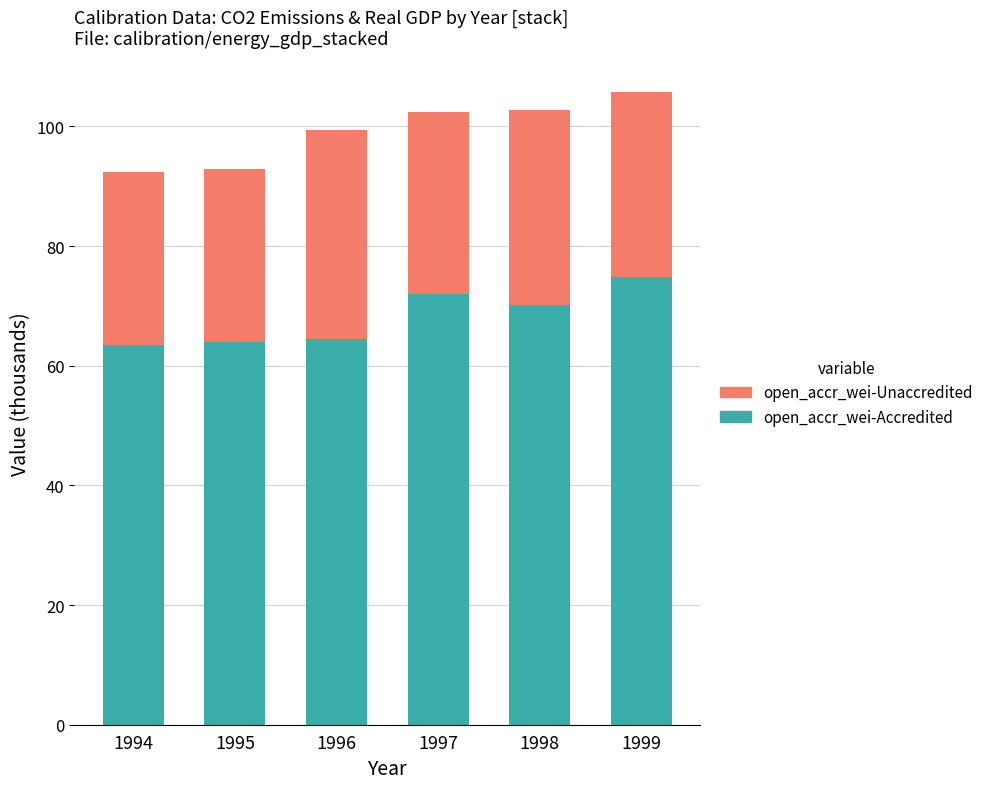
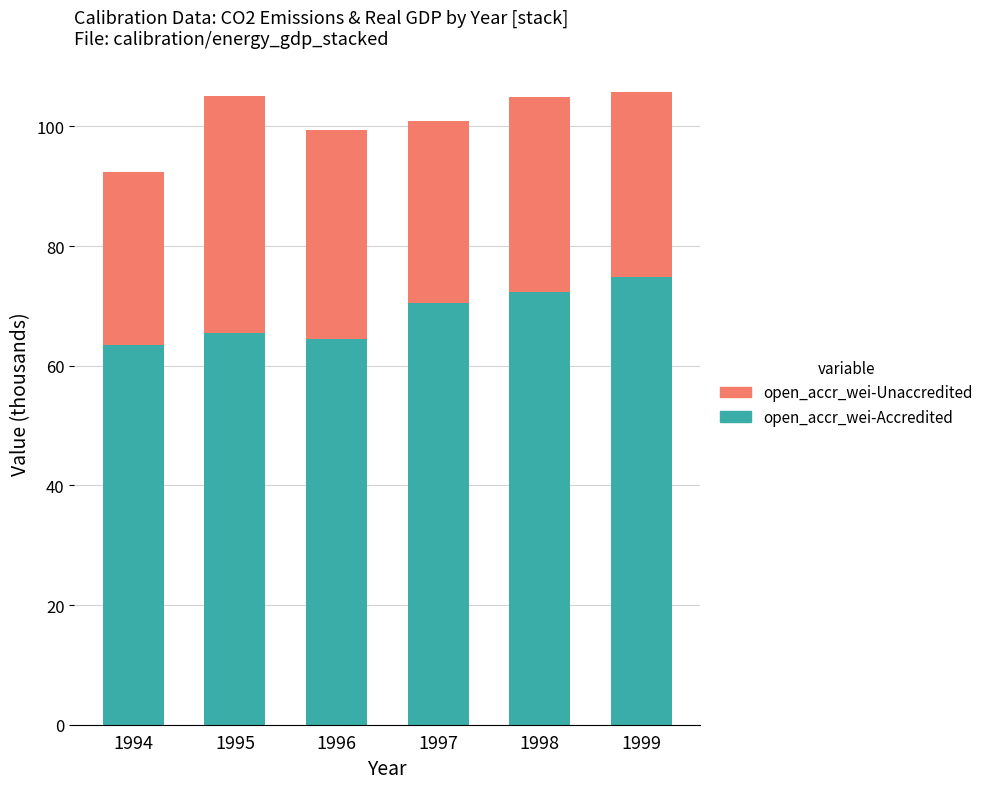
  {
    "open_accr_wei-Accredited": {
      "1994": 63,
-     "1995": 64,
+     "1995": 65,
      "1996": 64,
-     "1997": 72,
-     "1998": 70,
+     "1997": 71,
+     "1998": 72,
      "1999": 75
    },
    "open_accr_wei-Unaccredited": {
      "1994": 29,
-     "1995": 29,
+     "1995": 40,
      "1996": 35,
      "1997": 30,
      "1998": 33,
      "1999": 31
    }
  }
